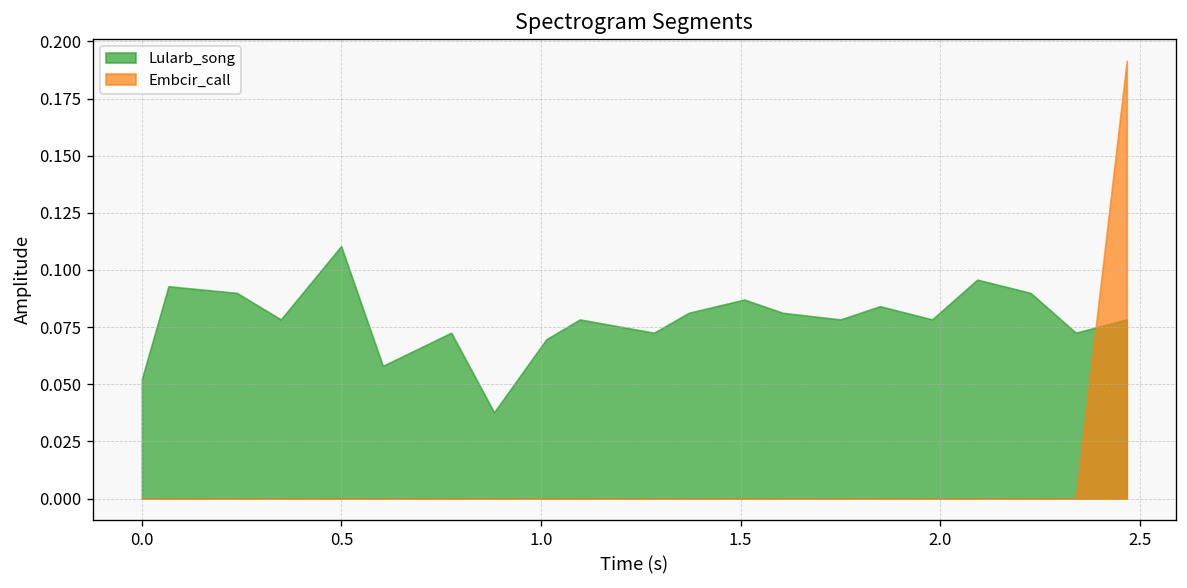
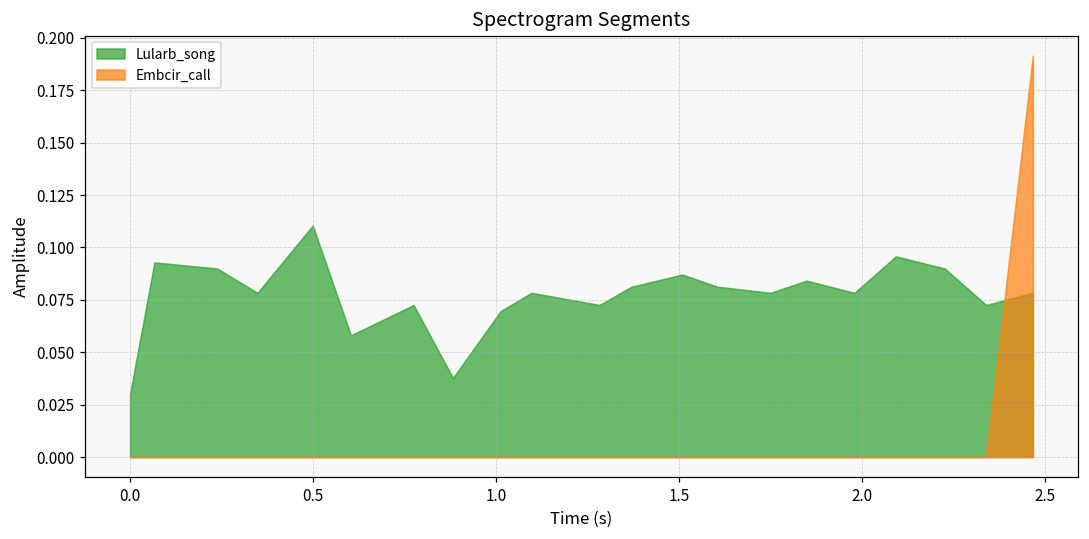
  {
    "Lularb_song": {
-     "0.0": 0.052,
+     "0.0": 0.030,
      "0.5": 0.110
    },
    "Embcir_call": {
      "0.0": 0.000,
      "0.5": 0.000
    }
  }
